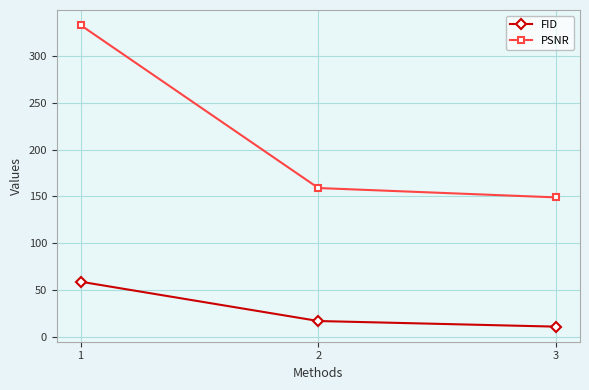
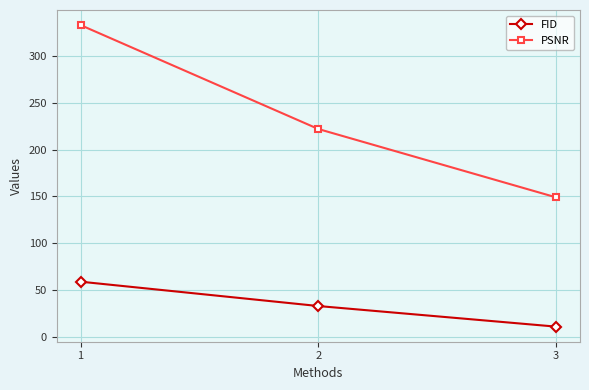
  {
    "FID": {
      "1": 60,
-     "2": 20,
+     "2": 30,
      "3": 10
    },
    "PSNR": {
      "1": 330,
-     "2": 160,
+     "2": 220,
      "3": 150
    }
  }
